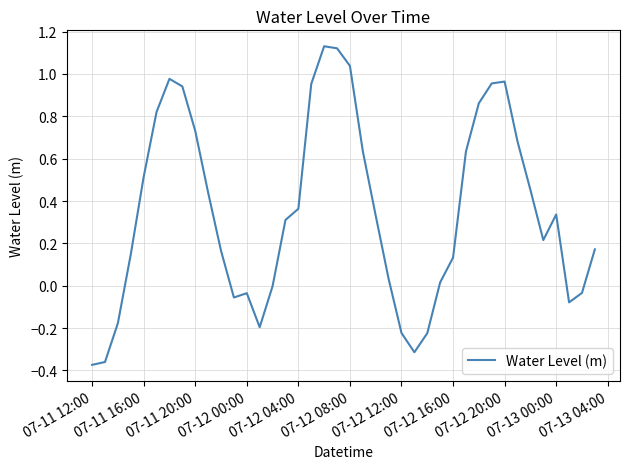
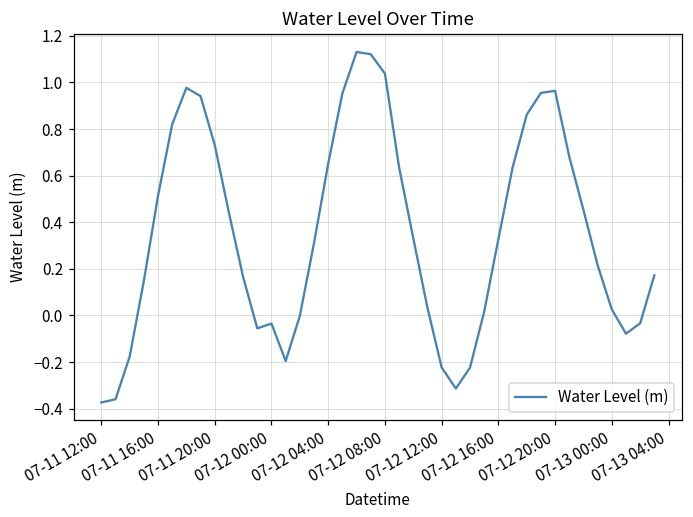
  {
    "07-11 12:00": -0.37,
    "07-11 16:00": 0.51,
    "07-11 20:00": 0.73,
    "07-12 00:00": -0.04,
-   "07-12 04:00": 0.36,
+   "07-12 04:00": 0.65,
    "07-12 08:00": 1.04,
    "07-12 12:00": -0.22,
-   "07-12 16:00": 0.13,
+   "07-12 16:00": 0.33,
    "07-12 20:00": 0.96,
-   "07-13 00:00": 0.34
+   "07-13 00:00": 0.03
  }
